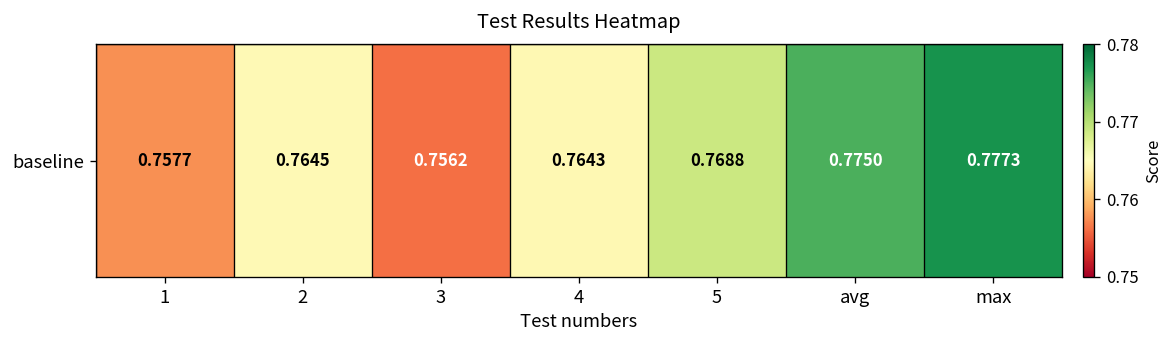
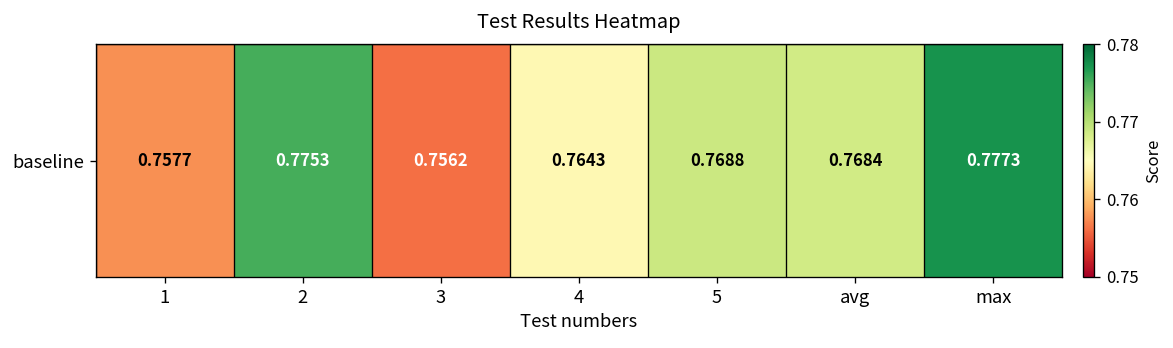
  {
    "baseline": {
      "1": 0.7577,
-     "2": 0.7645,
+     "2": 0.7753,
      "3": 0.7562,
      "4": 0.7643,
      "5": 0.7688,
-     "avg": 0.7750,
+     "avg": 0.7684,
      "max": 0.7773
    }
  }
